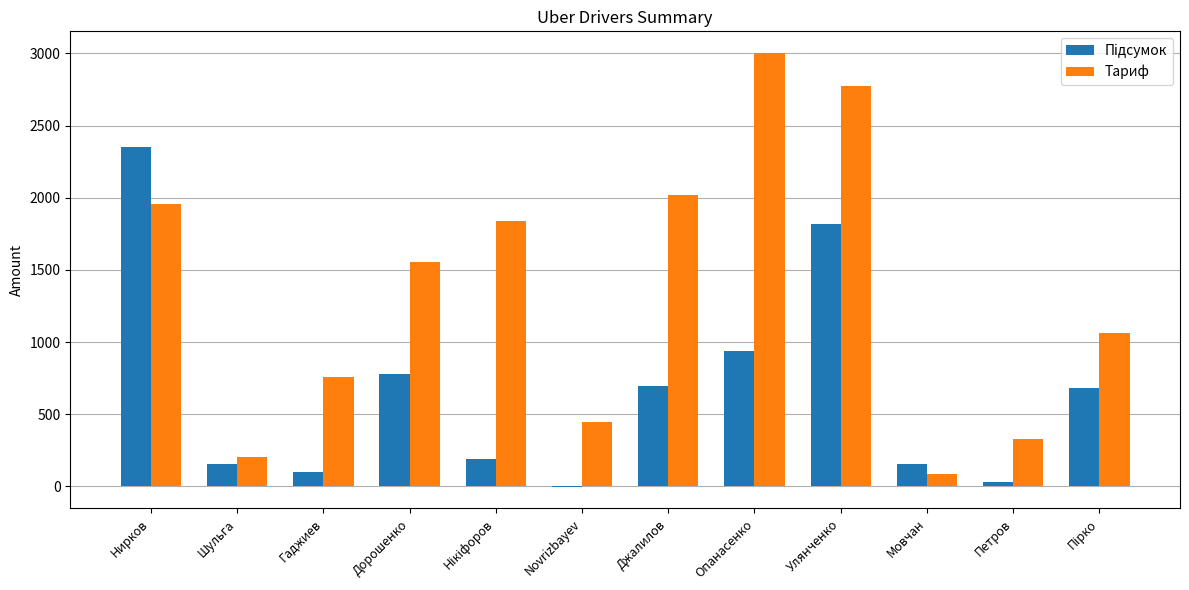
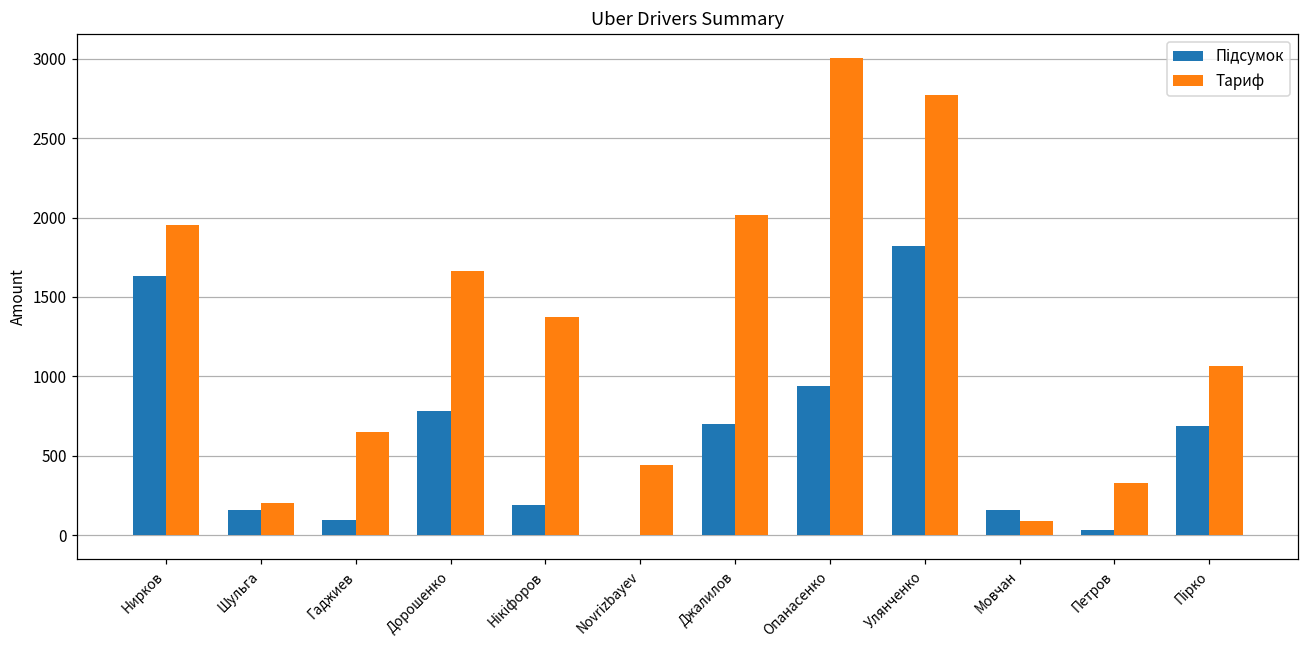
  {
    "Підсумок": {
-     "Нирков": 2350,
+     "Нирков": 1630,
      "Шульга": 160,
      "Гаджиев": 100,
      "Дорошенко": 780,
      "Нікіфоров": 190,
      "Джалилов": 700,
      "Опанасенко": 940,
      "Улянченко": 1820,
      "Мовчан": 160,
      "Петров": 30,
      "Пірко": 680
    },
    "Тариф": {
      "Нирков": 1960,
      "Шульга": 200,
-     "Гаджиев": 760,
-     "Дорошенко": 1560,
-     "Нікіфоров": 1840,
+     "Гаджиев": 650,
+     "Дорошенко": 1660,
+     "Нікіфоров": 1370,
      "Novrizbayev": 440,
      "Джалилов": 2020,
      "Опанасенко": 3000,
      "Улянченко": 2770,
      "Мовчан": 90,
      "Петров": 330,
      "Пірко": 1070
    }
  }
